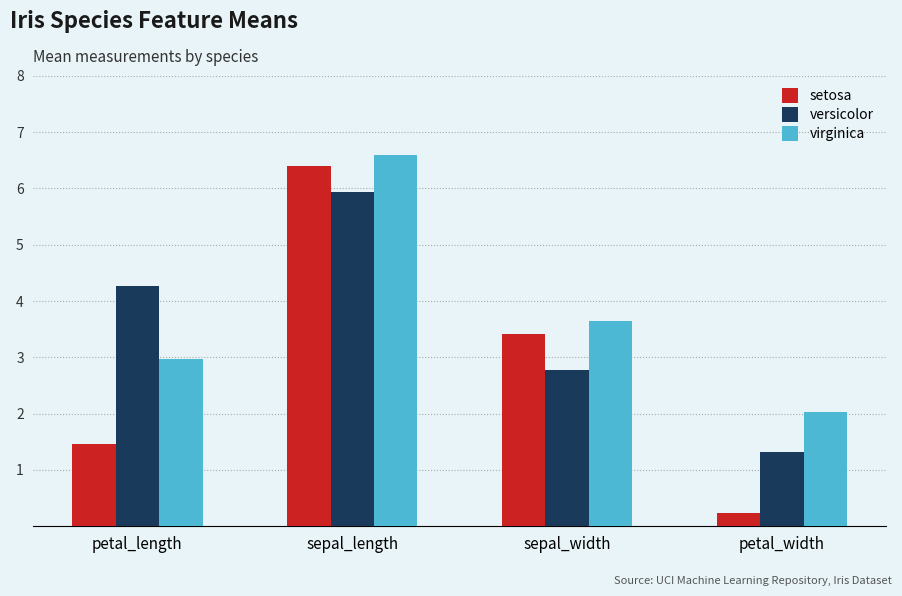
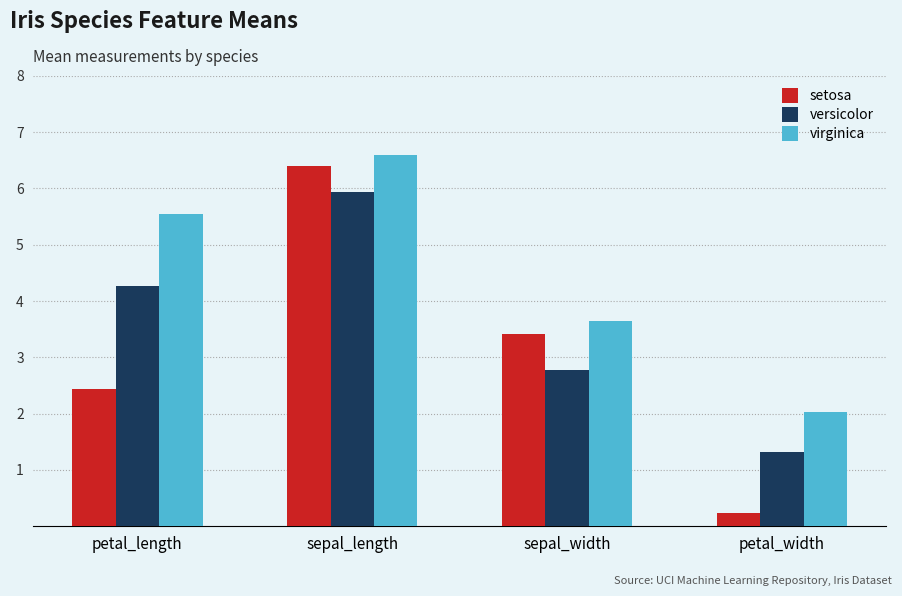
  {
    "setosa": {
-     "petal_length": 1.5,
+     "petal_length": 2.4,
      "sepal_length": 6.4,
      "sepal_width": 3.4,
      "petal_width": 0.2
    },
    "versicolor": {
      "petal_length": 4.3,
      "sepal_length": 5.9,
      "sepal_width": 2.8,
      "petal_width": 1.3
    },
    "virginica": {
-     "petal_length": 3.0,
+     "petal_length": 5.6,
      "sepal_length": 6.6,
      "sepal_width": 3.6,
      "petal_width": 2.0
    }
  }
